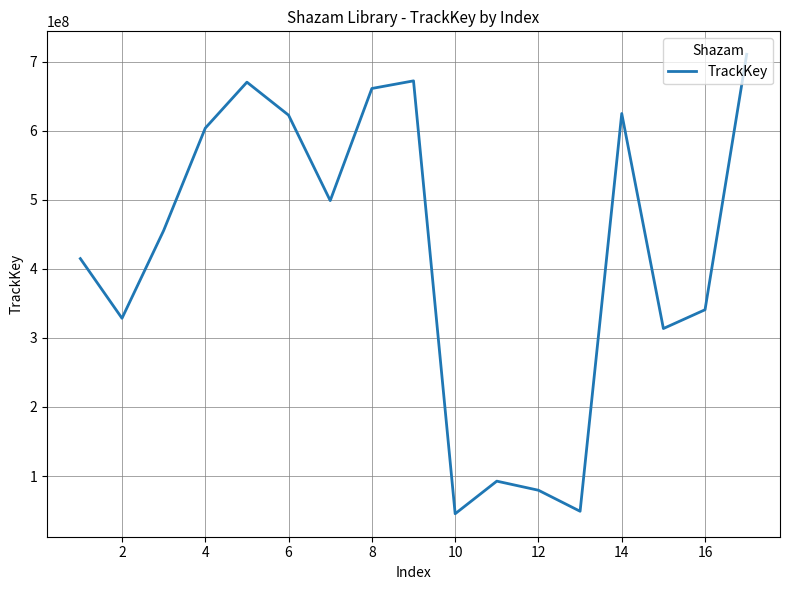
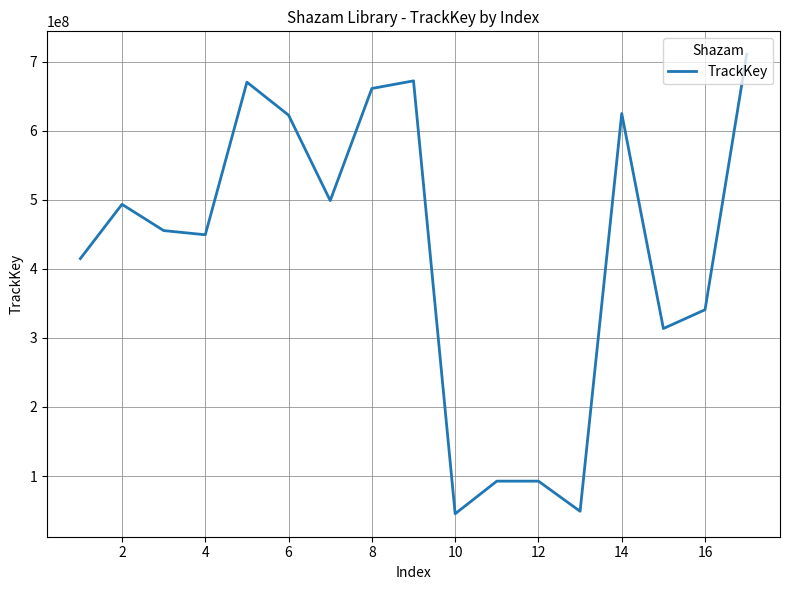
  {
-   "2": 330000000,
-   "4": 600000000,
+   "2": 490000000,
+   "4": 450000000,
    "6": 620000000,
    "8": 660000000,
    "10": 50000000,
-   "12": 80000000,
+   "12": 90000000,
    "14": 620000000,
    "16": 340000000
  }
